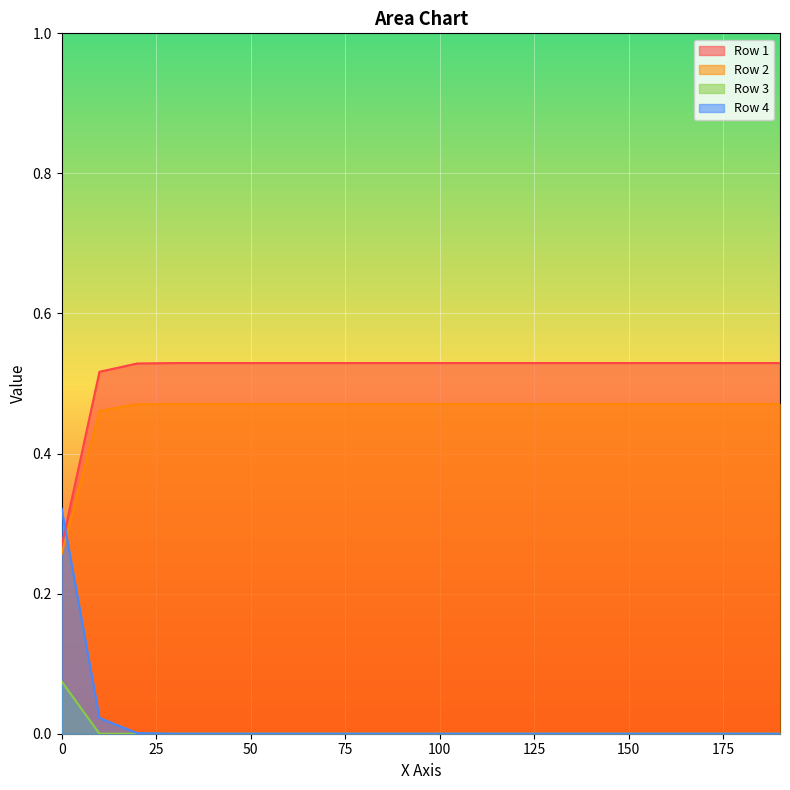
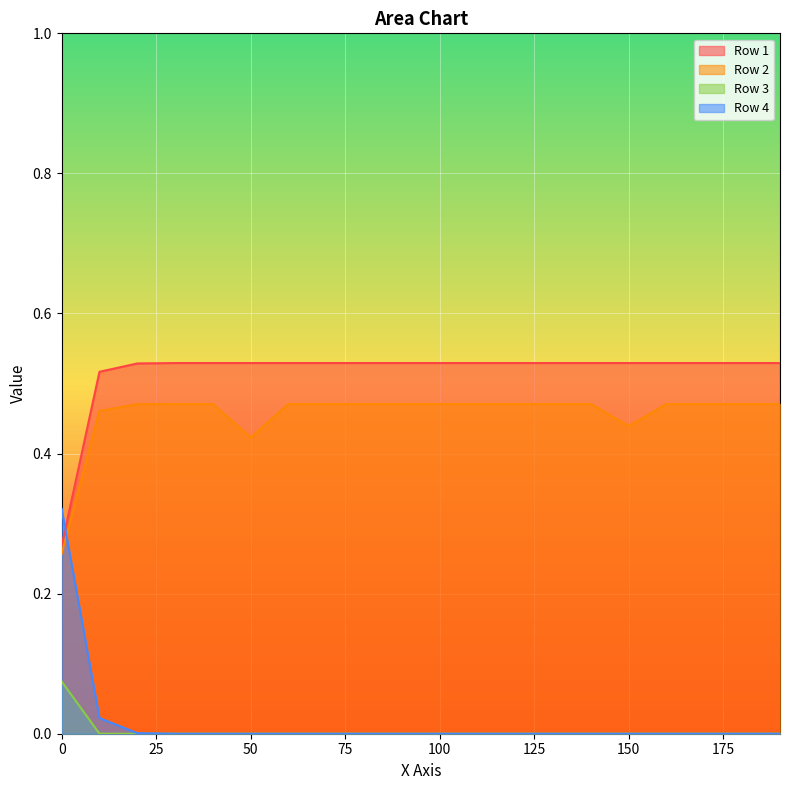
  {
    "Row 1": {
      "0": 0.27,
      "50": 0.53,
      "100": 0.53,
      "150": 0.53
    },
    "Row 2": {
      "0": 0.26,
-     "50": 0.47,
+     "50": 0.42,
      "100": 0.47,
-     "150": 0.47
+     "150": 0.44
    },
    "Row 3": {
      "0": 0.07
    },
    "Row 4": {
      "0": 0.32
    }
  }
